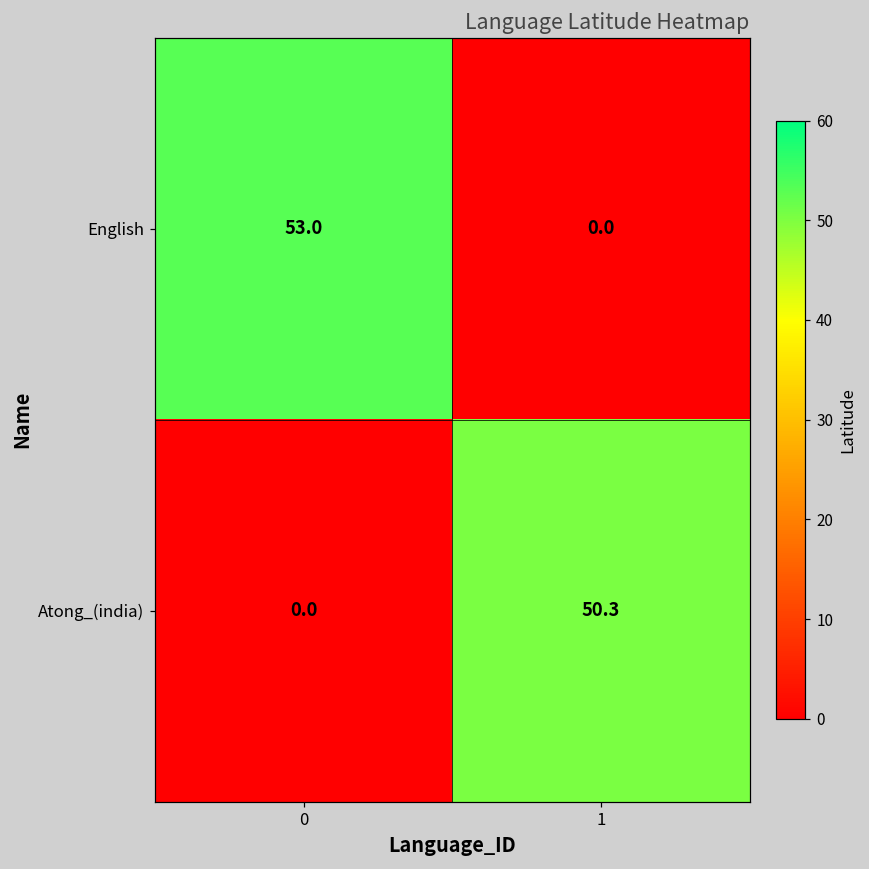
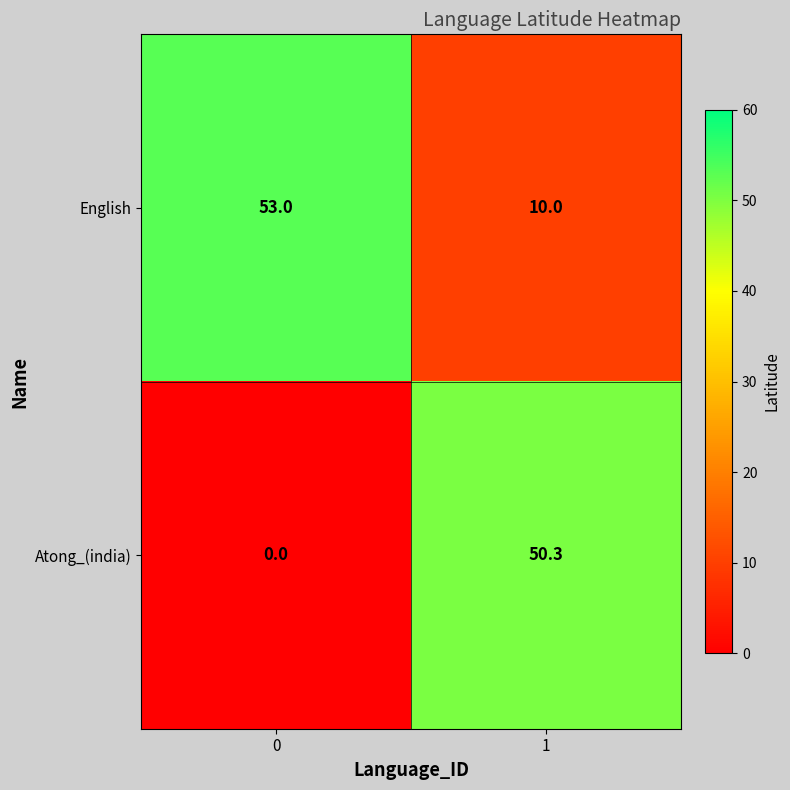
  {
    "English": {
      "0": 53.0,
-     "1": 0.0
+     "1": 10.0
    },
    "Atong_(india)": {
      "0": 0.0,
      "1": 50.3
    }
  }
